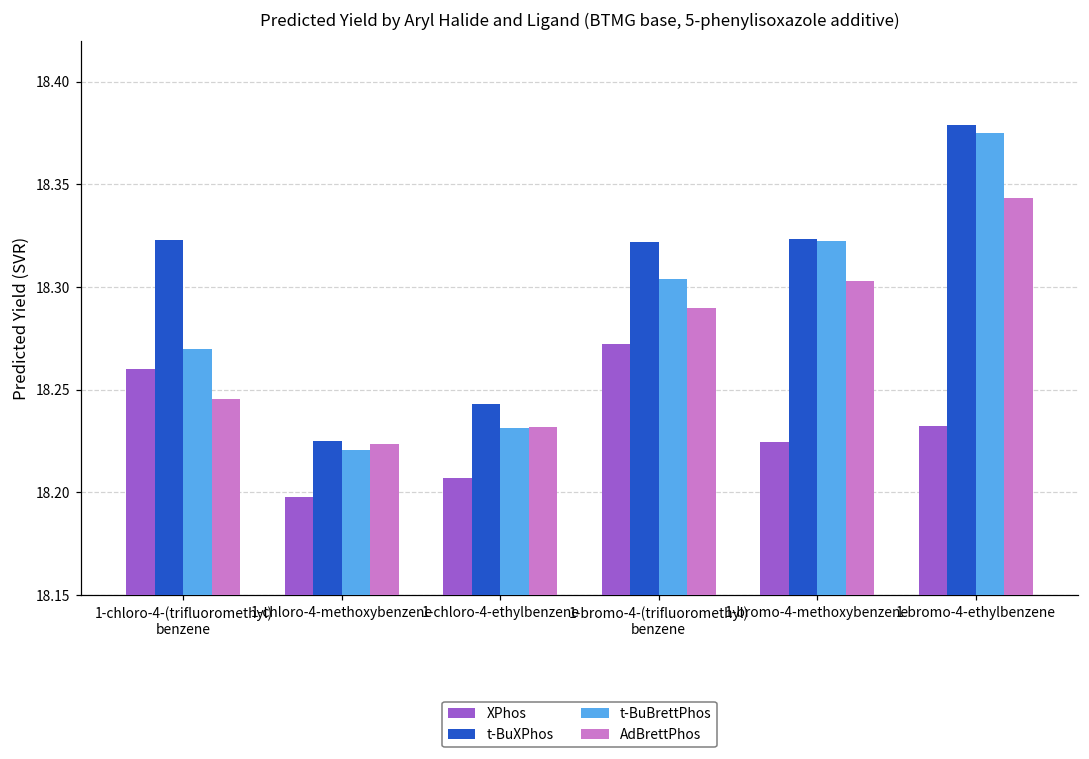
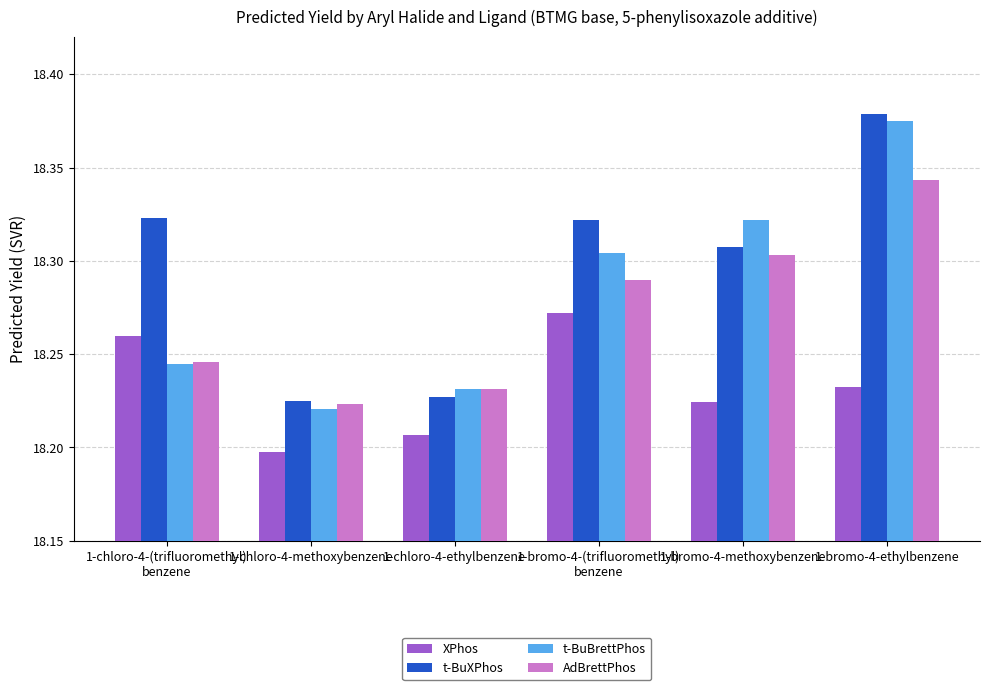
  {
    "t-BuXPhos": {
      "1-chloro-4-(trifluoromethyl) benzene": 18.323,
      "1-chloro-4-methoxybenzene": 18.225,
-     "1-chloro-4-ethylbenzene": 18.243,
+     "1-chloro-4-ethylbenzene": 18.227,
      "1-bromo-4-(trifluoromethyl) benzene": 18.322,
-     "1-bromo-4-methoxybenzene": 18.324,
+     "1-bromo-4-methoxybenzene": 18.307,
      "1-bromo-4-ethylbenzene": 18.379
    },
    "t-BuBrettPhos": {
-     "1-chloro-4-(trifluoromethyl) benzene": 18.270,
+     "1-chloro-4-(trifluoromethyl) benzene": 18.245,
      "1-chloro-4-methoxybenzene": 18.221,
      "1-chloro-4-ethylbenzene": 18.231,
      "1-bromo-4-(trifluoromethyl) benzene": 18.304,
      "1-bromo-4-methoxybenzene": 18.322,
      "1-bromo-4-ethylbenzene": 18.375
    }
  }
